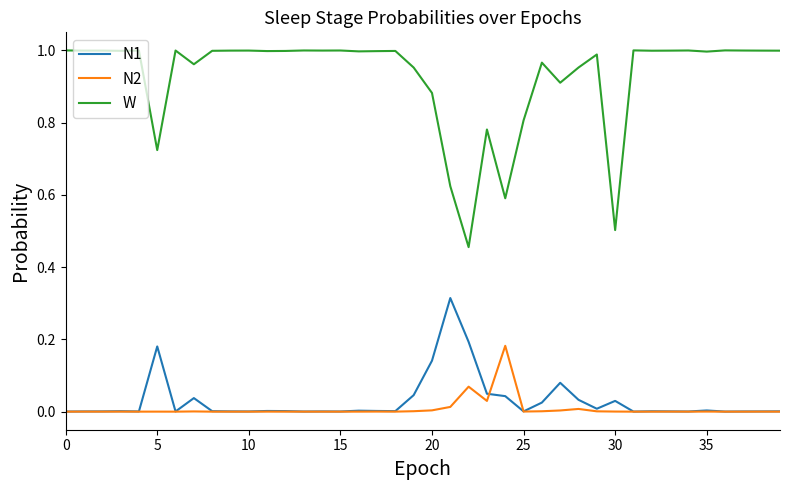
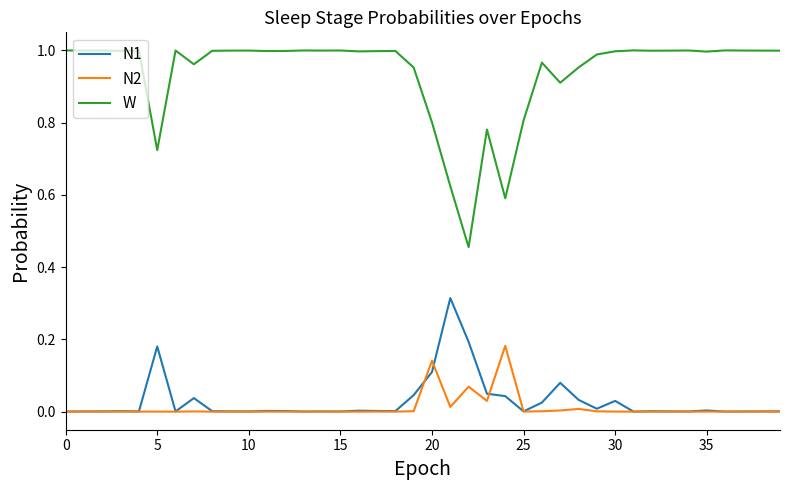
  {
    "N1": {
      "5": 0.18,
-     "20": 0.14,
+     "20": 0.11,
      "30": 0.03
    },
    "N2": {
      "5": 0.00,
-     "20": 0.00,
+     "20": 0.14,
      "30": 0.00
    },
    "W": {
      "0": 1.00,
      "5": 0.72,
      "10": 1.00,
      "15": 1.00,
-     "20": 0.88,
+     "20": 0.80,
      "25": 0.81,
-     "30": 0.50,
+     "30": 1.00,
      "35": 1.00
    }
  }
